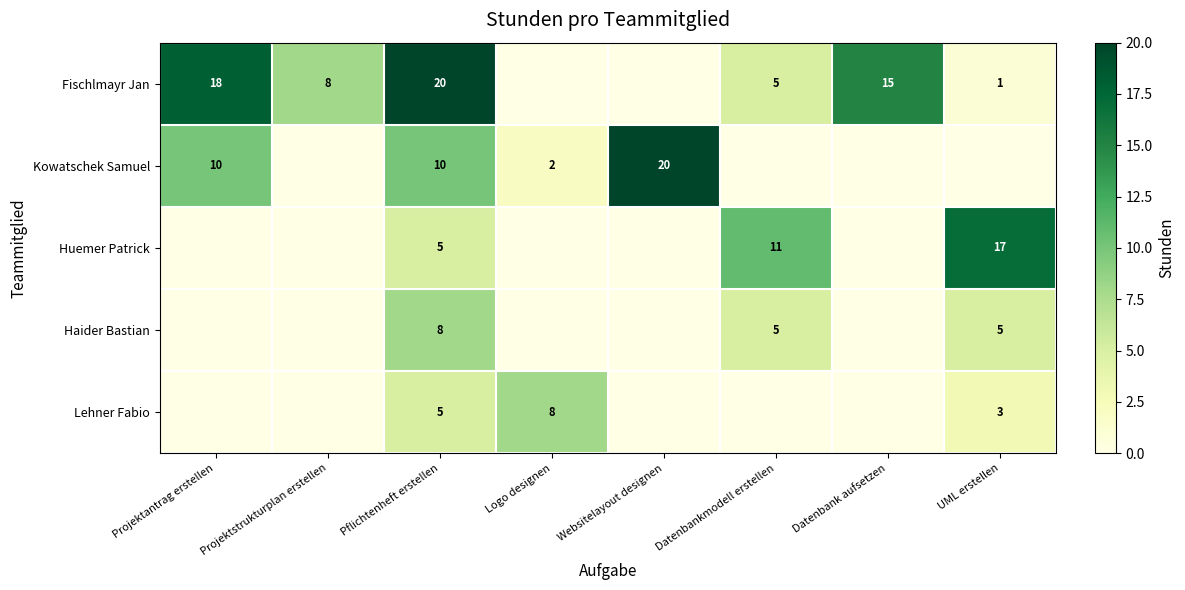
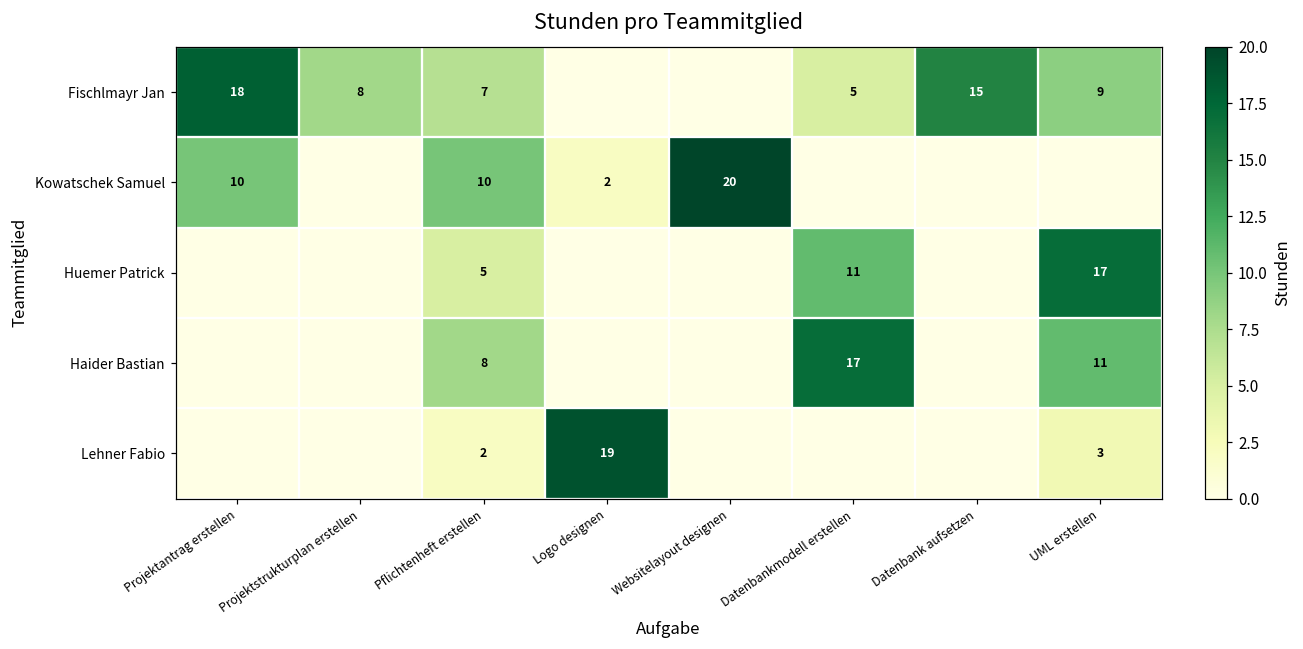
  {
    "Fischlmayr Jan": {
      "Projektantrag erstellen": 18,
      "Projektstrukturplan erstellen": 8,
-     "Pflichtenheft erstellen": 20,
+     "Pflichtenheft erstellen": 7,
      "Datenbankmodell erstellen": 5,
      "Datenbank aufsetzen": 15,
-     "UML erstellen": 1
+     "UML erstellen": 9
    },
    "Kowatschek Samuel": {
      "Projektantrag erstellen": 10,
      "Pflichtenheft erstellen": 10,
      "Logo designen": 2,
      "Websitelayout designen": 20
    },
    "Huemer Patrick": {
      "Pflichtenheft erstellen": 5,
      "Datenbankmodell erstellen": 11,
      "UML erstellen": 17
    },
    "Haider Bastian": {
      "Pflichtenheft erstellen": 8,
-     "Datenbankmodell erstellen": 5,
-     "UML erstellen": 5
+     "Datenbankmodell erstellen": 17,
+     "UML erstellen": 11
    },
    "Lehner Fabio": {
-     "Pflichtenheft erstellen": 5,
-     "Logo designen": 8,
+     "Pflichtenheft erstellen": 2,
+     "Logo designen": 19,
      "UML erstellen": 3
    }
  }
